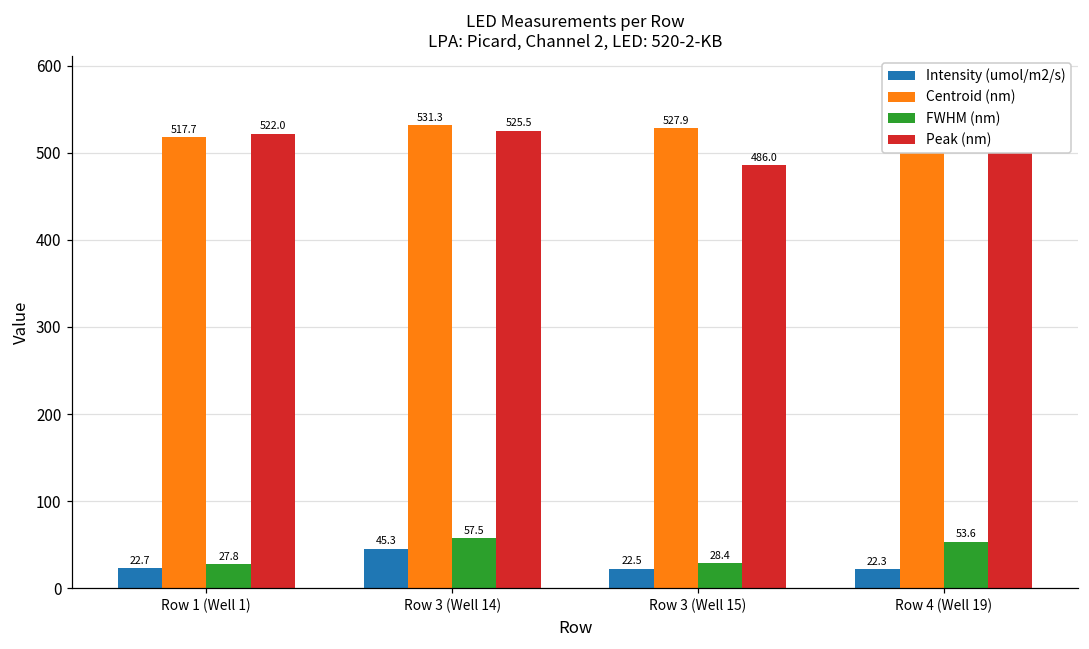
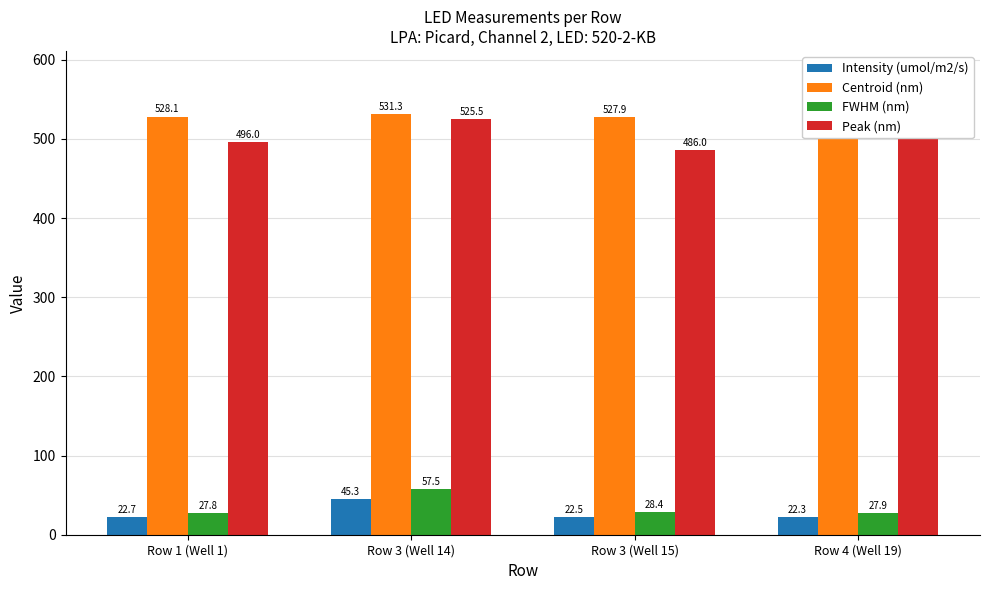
  {
    "Intensity (umol/m2/s)": {
      "Row 1 (Well 1)": 22.7,
      "Row 3 (Well 14)": 45.3,
      "Row 3 (Well 15)": 22.5,
      "Row 4 (Well 19)": 22.3
    },
    "Centroid (nm)": {
-     "Row 1 (Well 1)": 517.7,
+     "Row 1 (Well 1)": 528.1,
      "Row 3 (Well 14)": 531.3,
      "Row 3 (Well 15)": 527.9
    },
    "FWHM (nm)": {
      "Row 1 (Well 1)": 27.8,
      "Row 3 (Well 14)": 57.5,
      "Row 3 (Well 15)": 28.4,
-     "Row 4 (Well 19)": 53.6
+     "Row 4 (Well 19)": 27.9
    },
    "Peak (nm)": {
-     "Row 1 (Well 1)": 522.0,
+     "Row 1 (Well 1)": 496.0,
      "Row 3 (Well 14)": 525.5,
      "Row 3 (Well 15)": 486.0
    }
  }
